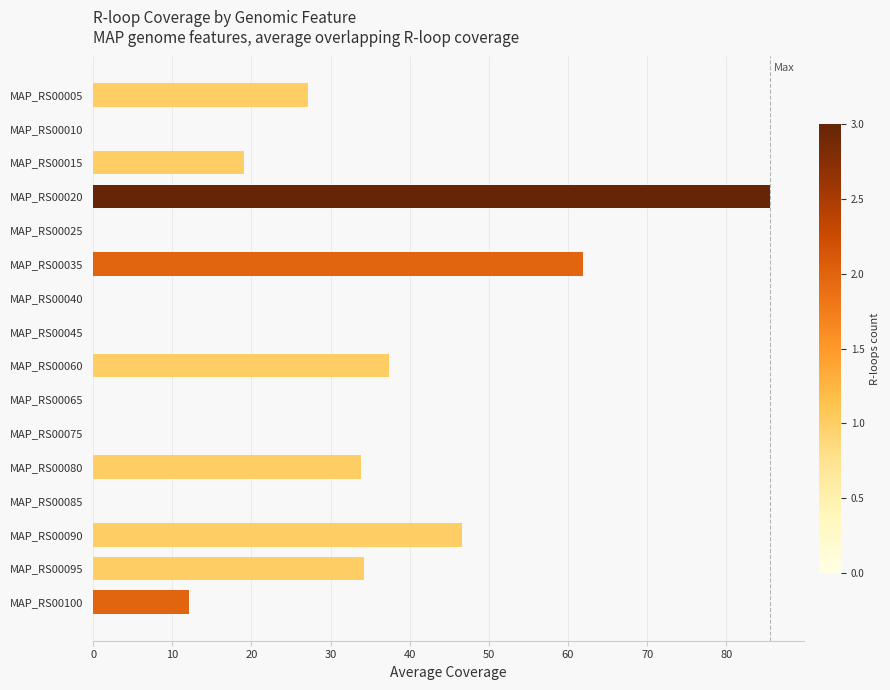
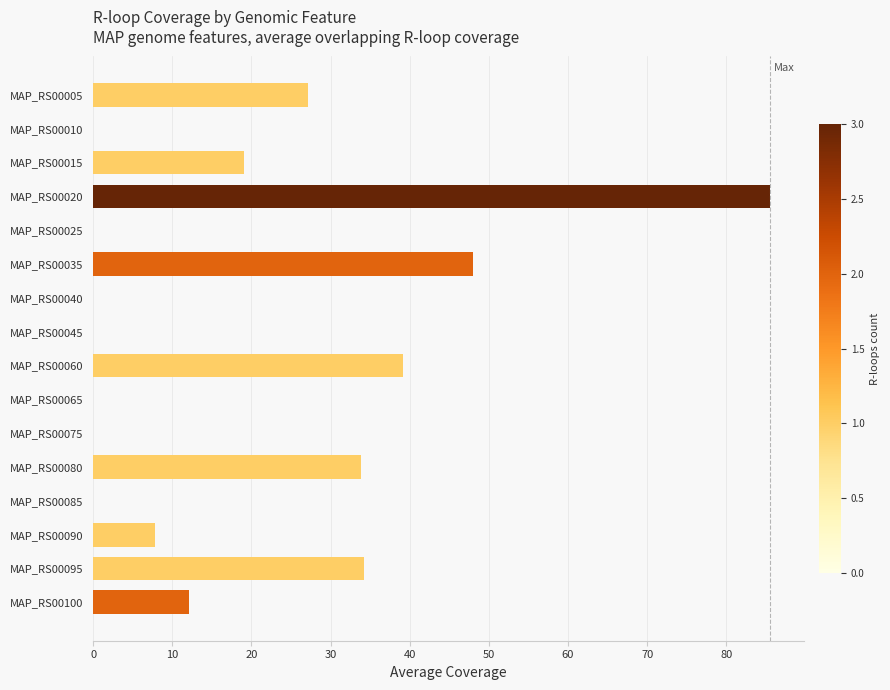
  {
    "MAP_RS00005": 27,
    "MAP_RS00010": 0,
    "MAP_RS00015": 19,
    "MAP_RS00020": 86,
    "MAP_RS00025": 0,
-   "MAP_RS00035": 62,
+   "MAP_RS00035": 48,
    "MAP_RS00040": 0,
    "MAP_RS00045": 0,
-   "MAP_RS00060": 37,
+   "MAP_RS00060": 39,
    "MAP_RS00065": 0,
    "MAP_RS00075": 0,
    "MAP_RS00080": 34,
    "MAP_RS00085": 0,
-   "MAP_RS00090": 47,
+   "MAP_RS00090": 8,
    "MAP_RS00095": 34,
    "MAP_RS00100": 12
  }
